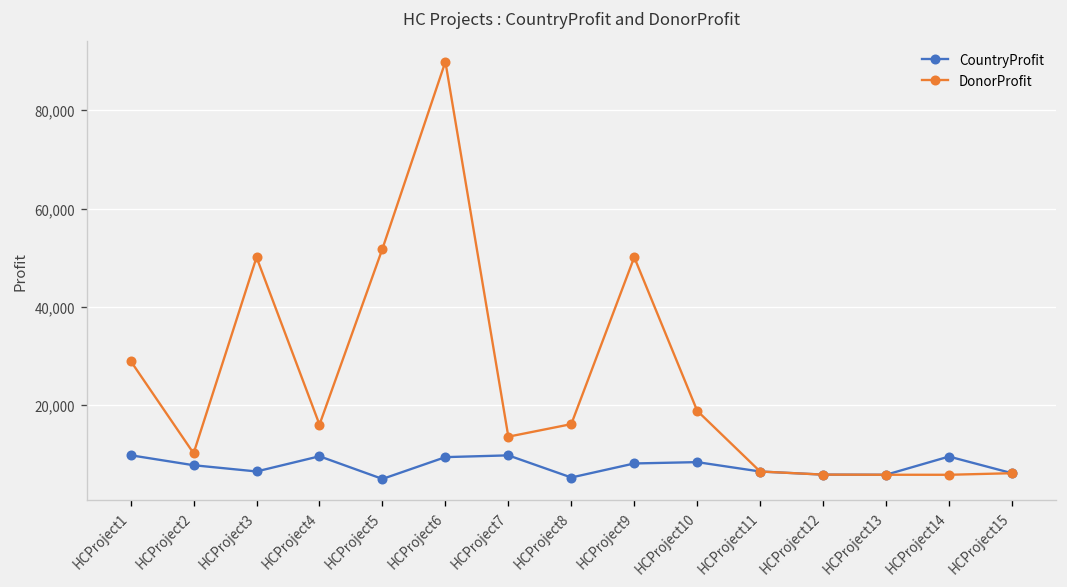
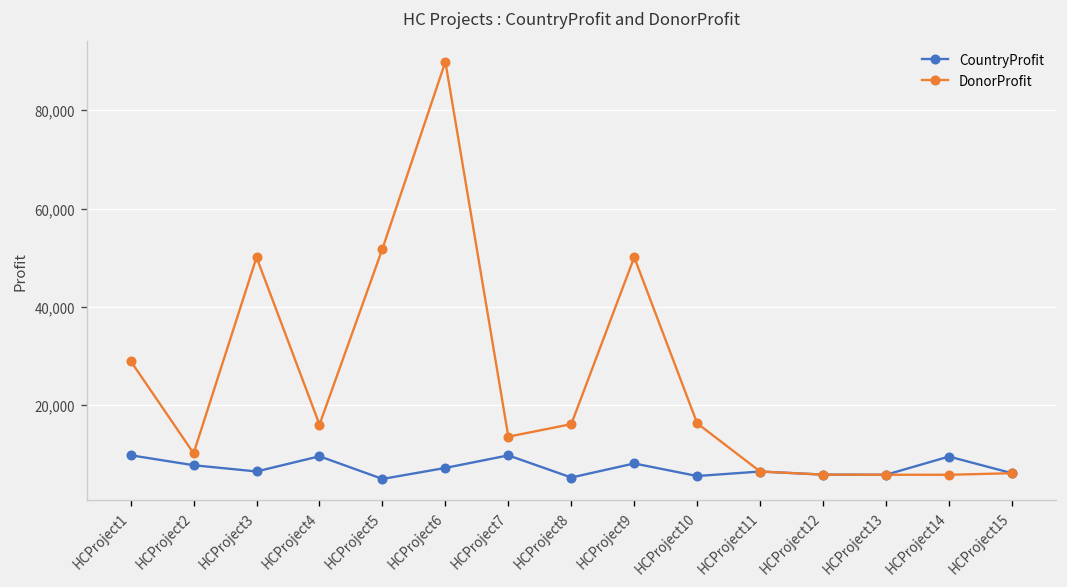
  {
    "CountryProfit": {
      "HCProject1": "10,000",
      "HCProject2": "8,000",
      "HCProject3": "7,000",
      "HCProject4": "10,000",
      "HCProject5": "5,000",
-     "HCProject6": "9,000",
+     "HCProject6": "7,000",
      "HCProject7": "10,000",
      "HCProject8": "5,000",
      "HCProject9": "8,000",
-     "HCProject10": "8,000",
+     "HCProject10": "6,000",
      "HCProject14": "10,000"
    },
    "DonorProfit": {
      "HCProject1": "29,000",
      "HCProject2": "10,000",
      "HCProject3": "50,000",
      "HCProject4": "16,000",
      "HCProject5": "52,000",
      "HCProject6": "90,000",
      "HCProject7": "14,000",
      "HCProject8": "16,000",
      "HCProject9": "50,000",
-     "HCProject10": "19,000",
+     "HCProject10": "16,000",
      "HCProject14": "6,000"
    }
  }
